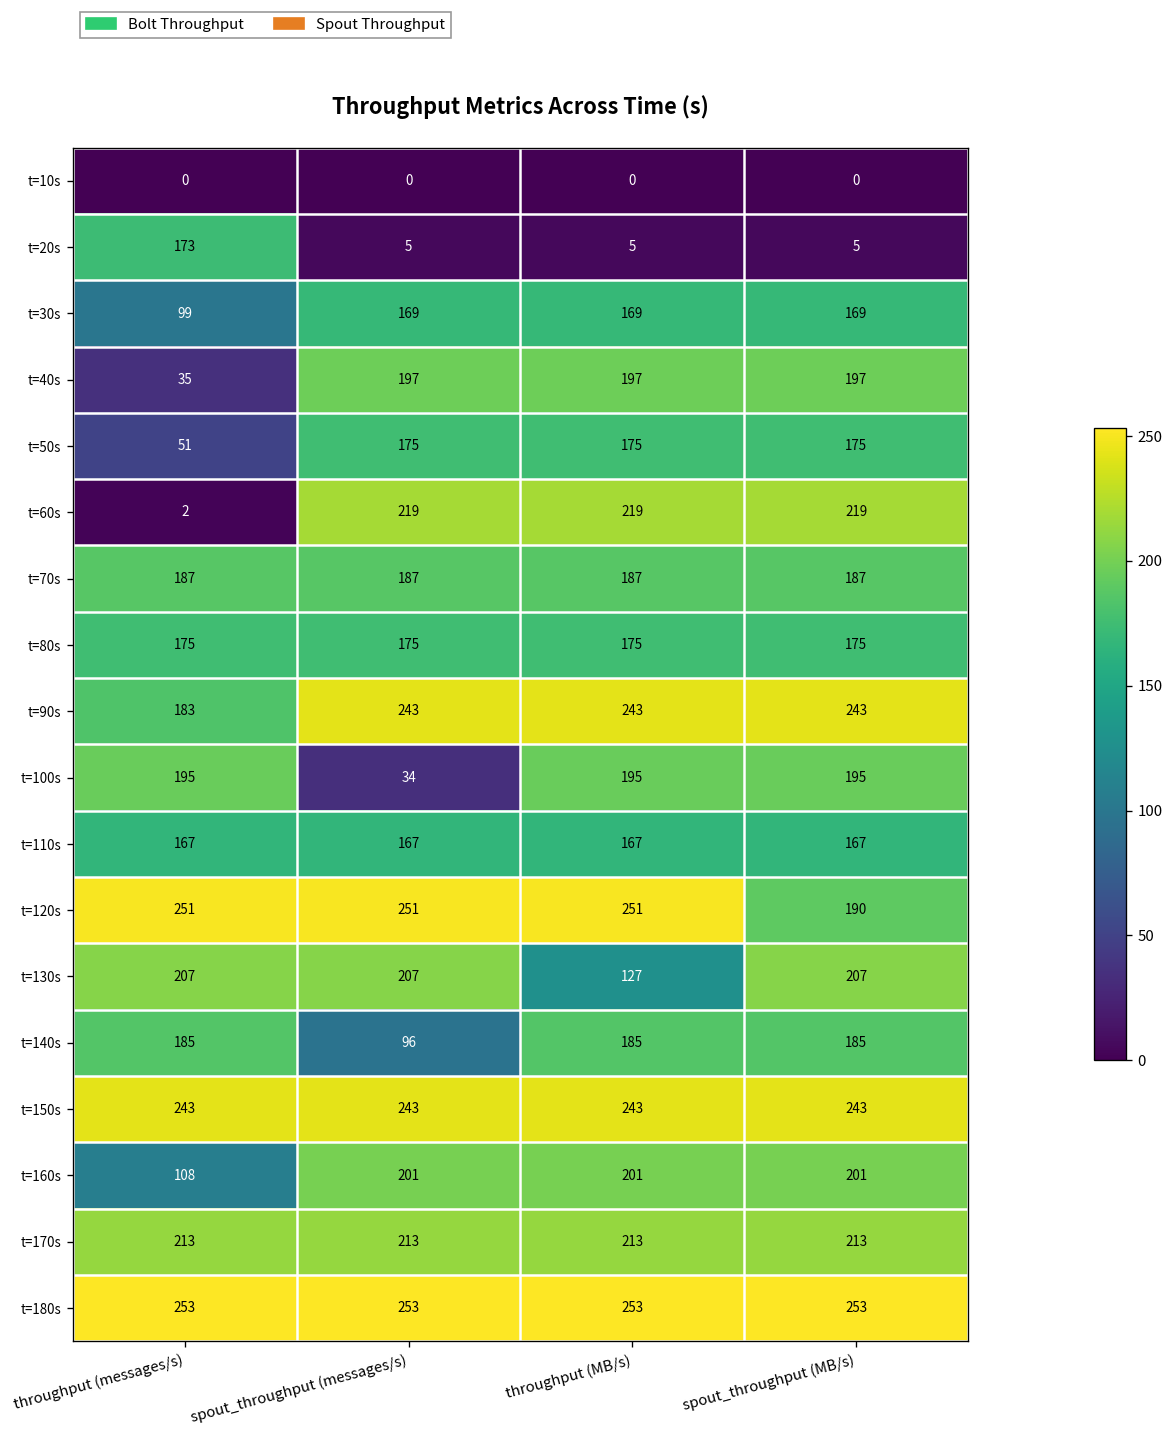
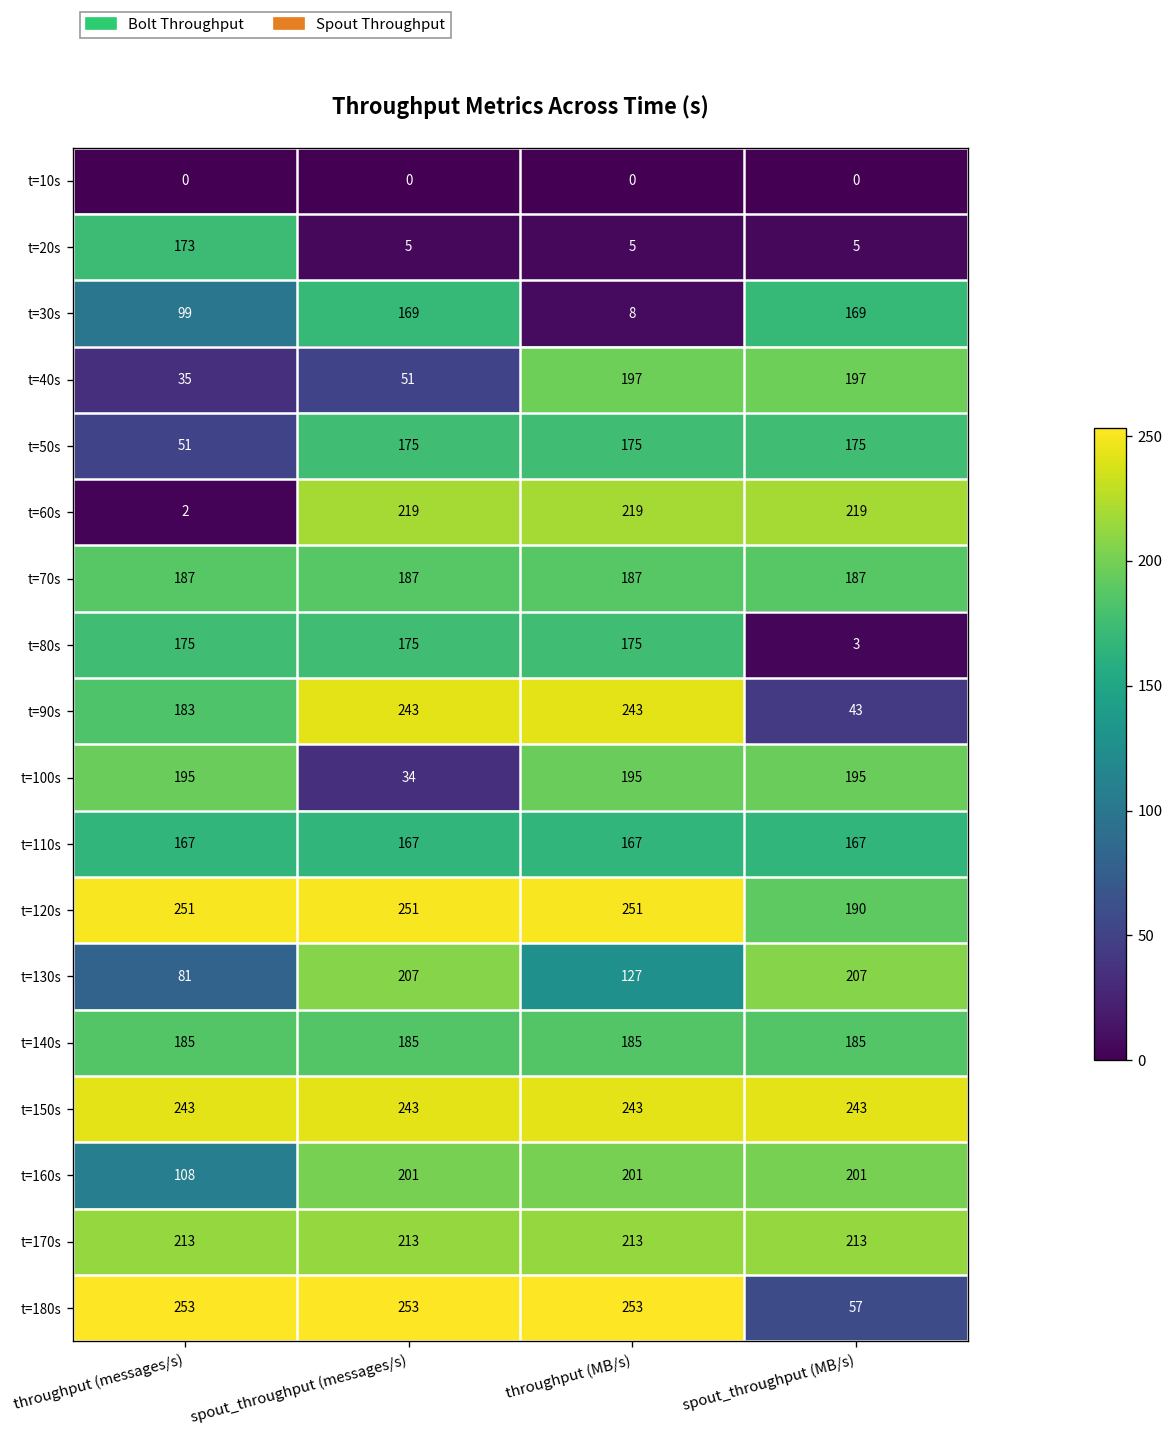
  {
    "t=10s": {
      "throughput (messages/s)": 0,
      "spout_throughput (messages/s)": 0,
      "throughput (MB/s)": 0,
      "spout_throughput (MB/s)": 0
    },
    "t=20s": {
      "throughput (messages/s)": 173,
      "spout_throughput (messages/s)": 5,
      "throughput (MB/s)": 5,
      "spout_throughput (MB/s)": 5
    },
    "t=30s": {
      "throughput (messages/s)": 99,
      "spout_throughput (messages/s)": 169,
-     "throughput (MB/s)": 169,
+     "throughput (MB/s)": 8,
      "spout_throughput (MB/s)": 169
    },
    "t=40s": {
      "throughput (messages/s)": 35,
-     "spout_throughput (messages/s)": 197,
+     "spout_throughput (messages/s)": 51,
      "throughput (MB/s)": 197,
      "spout_throughput (MB/s)": 197
    },
    "t=50s": {
      "throughput (messages/s)": 51,
      "spout_throughput (messages/s)": 175,
      "throughput (MB/s)": 175,
      "spout_throughput (MB/s)": 175
    },
    "t=60s": {
      "throughput (messages/s)": 2,
      "spout_throughput (messages/s)": 219,
      "throughput (MB/s)": 219,
      "spout_throughput (MB/s)": 219
    },
    "t=70s": {
      "throughput (messages/s)": 187,
      "spout_throughput (messages/s)": 187,
      "throughput (MB/s)": 187,
      "spout_throughput (MB/s)": 187
    },
    "t=80s": {
      "throughput (messages/s)": 175,
      "spout_throughput (messages/s)": 175,
      "throughput (MB/s)": 175,
-     "spout_throughput (MB/s)": 175
+     "spout_throughput (MB/s)": 3
    },
    "t=90s": {
      "throughput (messages/s)": 183,
      "spout_throughput (messages/s)": 243,
      "throughput (MB/s)": 243,
-     "spout_throughput (MB/s)": 243
+     "spout_throughput (MB/s)": 43
    },
    "t=100s": {
      "throughput (messages/s)": 195,
      "spout_throughput (messages/s)": 34,
      "throughput (MB/s)": 195,
      "spout_throughput (MB/s)": 195
    },
    "t=110s": {
      "throughput (messages/s)": 167,
      "spout_throughput (messages/s)": 167,
      "throughput (MB/s)": 167,
      "spout_throughput (MB/s)": 167
    },
    "t=120s": {
      "throughput (messages/s)": 251,
      "spout_throughput (messages/s)": 251,
      "throughput (MB/s)": 251,
      "spout_throughput (MB/s)": 190
    },
    "t=130s": {
-     "throughput (messages/s)": 207,
+     "throughput (messages/s)": 81,
      "spout_throughput (messages/s)": 207,
      "throughput (MB/s)": 127,
      "spout_throughput (MB/s)": 207
    },
    "t=140s": {
      "throughput (messages/s)": 185,
-     "spout_throughput (messages/s)": 96,
+     "spout_throughput (messages/s)": 185,
      "throughput (MB/s)": 185,
      "spout_throughput (MB/s)": 185
    },
    "t=150s": {
      "throughput (messages/s)": 243,
      "spout_throughput (messages/s)": 243,
      "throughput (MB/s)": 243,
      "spout_throughput (MB/s)": 243
    },
    "t=160s": {
      "throughput (messages/s)": 108,
      "spout_throughput (messages/s)": 201,
      "throughput (MB/s)": 201,
      "spout_throughput (MB/s)": 201
    },
    "t=170s": {
      "throughput (messages/s)": 213,
      "spout_throughput (messages/s)": 213,
      "throughput (MB/s)": 213,
      "spout_throughput (MB/s)": 213
    },
    "t=180s": {
      "throughput (messages/s)": 253,
      "spout_throughput (messages/s)": 253,
      "throughput (MB/s)": 253,
-     "spout_throughput (MB/s)": 253
+     "spout_throughput (MB/s)": 57
    }
  }
